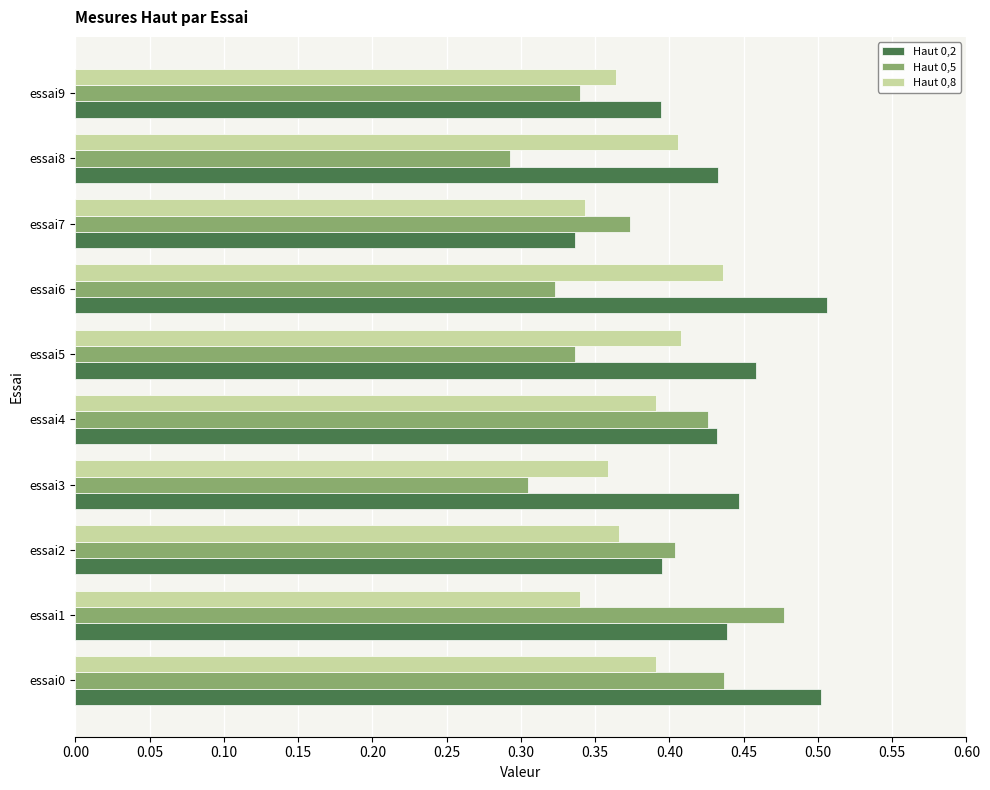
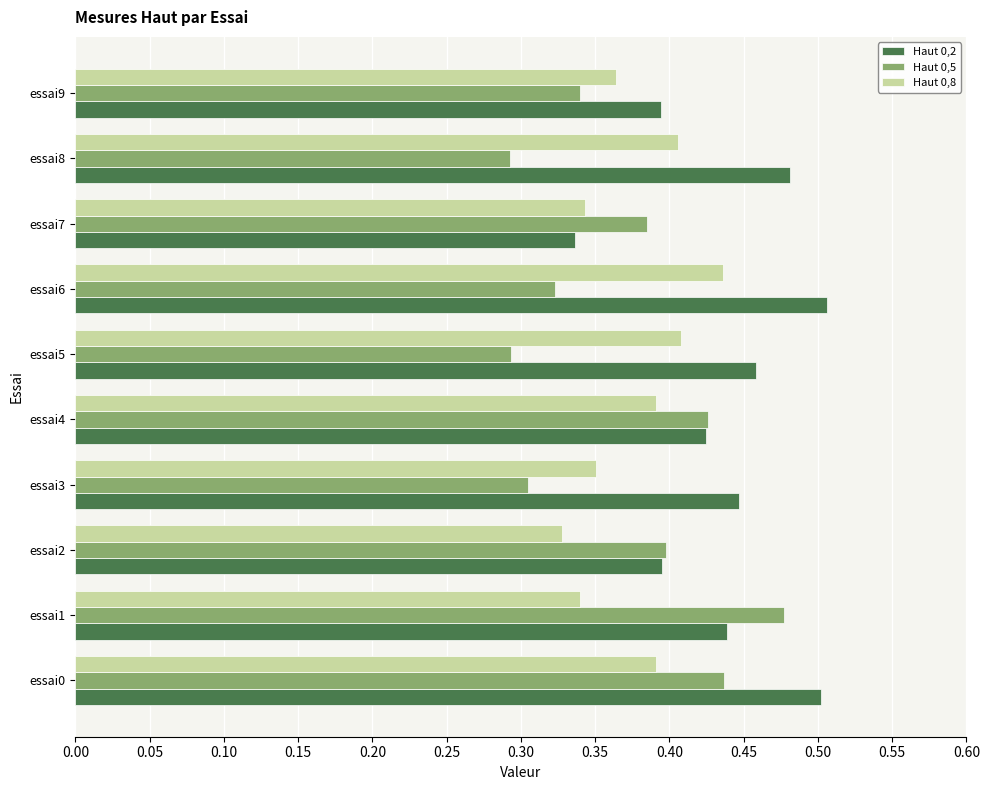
  {
    "Haut 0,2": {
      "essai9": 0.394,
-     "essai8": 0.433,
+     "essai8": 0.481,
      "essai7": 0.337,
      "essai6": 0.506,
      "essai5": 0.458,
-     "essai4": 0.432,
+     "essai4": 0.425,
      "essai3": 0.447,
      "essai2": 0.395,
      "essai1": 0.439,
      "essai0": 0.502
    },
    "Haut 0,5": {
      "essai9": 0.340,
      "essai8": 0.292,
-     "essai7": 0.374,
+     "essai7": 0.385,
      "essai6": 0.323,
-     "essai5": 0.336,
+     "essai5": 0.293,
      "essai4": 0.426,
      "essai3": 0.305,
-     "essai2": 0.404,
+     "essai2": 0.398,
      "essai1": 0.477,
      "essai0": 0.437
    },
    "Haut 0,8": {
      "essai9": 0.364,
      "essai8": 0.406,
      "essai7": 0.343,
      "essai6": 0.436,
      "essai5": 0.408,
      "essai4": 0.391,
-     "essai3": 0.358,
-     "essai2": 0.366,
+     "essai3": 0.351,
+     "essai2": 0.328,
      "essai1": 0.340,
      "essai0": 0.391
    }
  }
